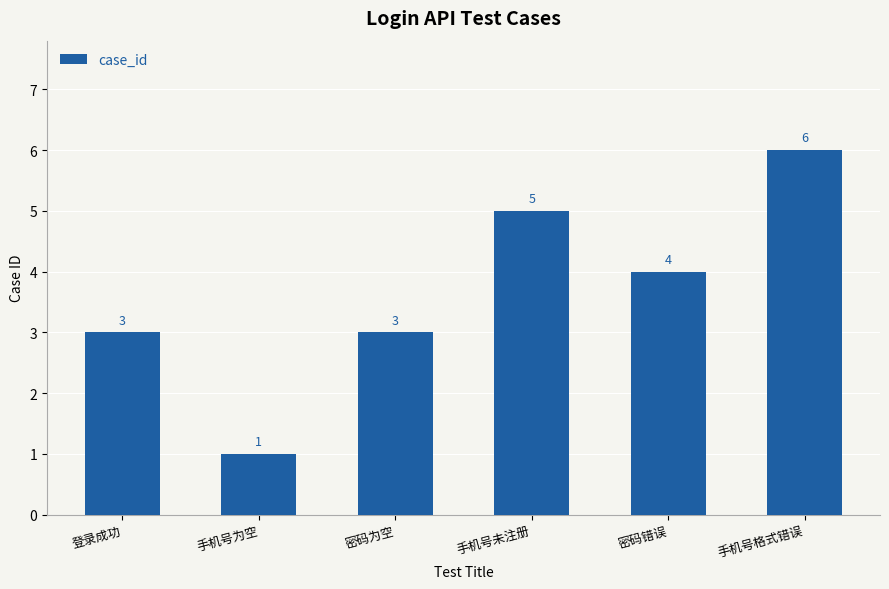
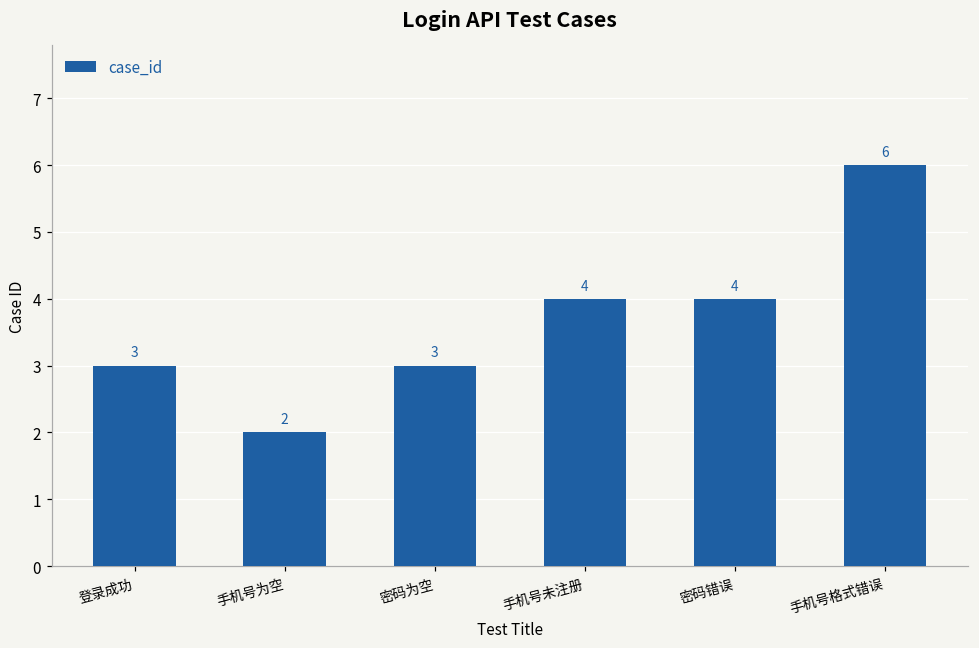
  {
    "登录成功": 3,
-   "手机号为空": 1,
+   "手机号为空": 2,
    "密码为空": 3,
-   "手机号未注册": 5,
+   "手机号未注册": 4,
    "密码错误": 4,
    "手机号格式错误": 6
  }
